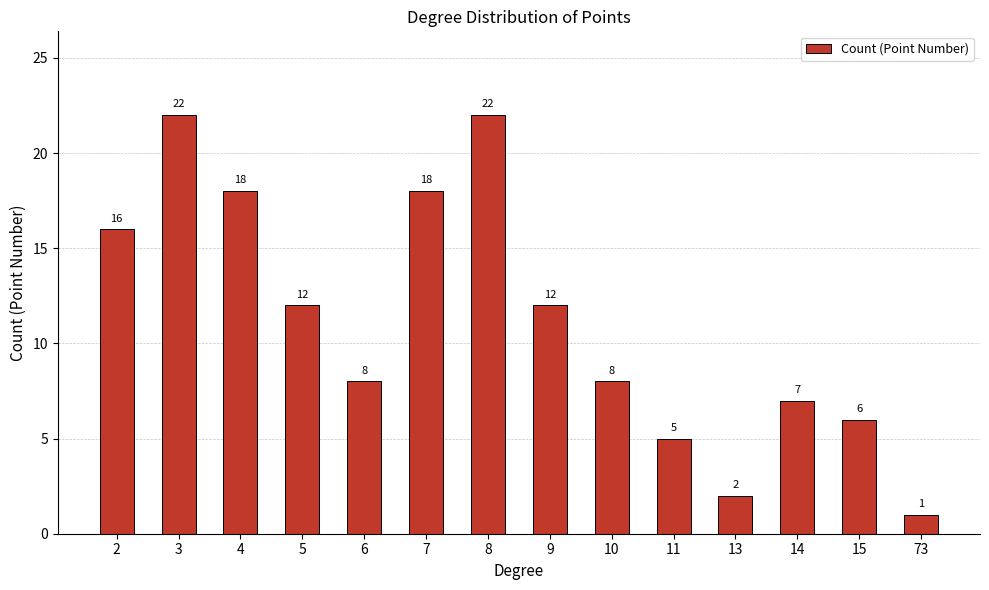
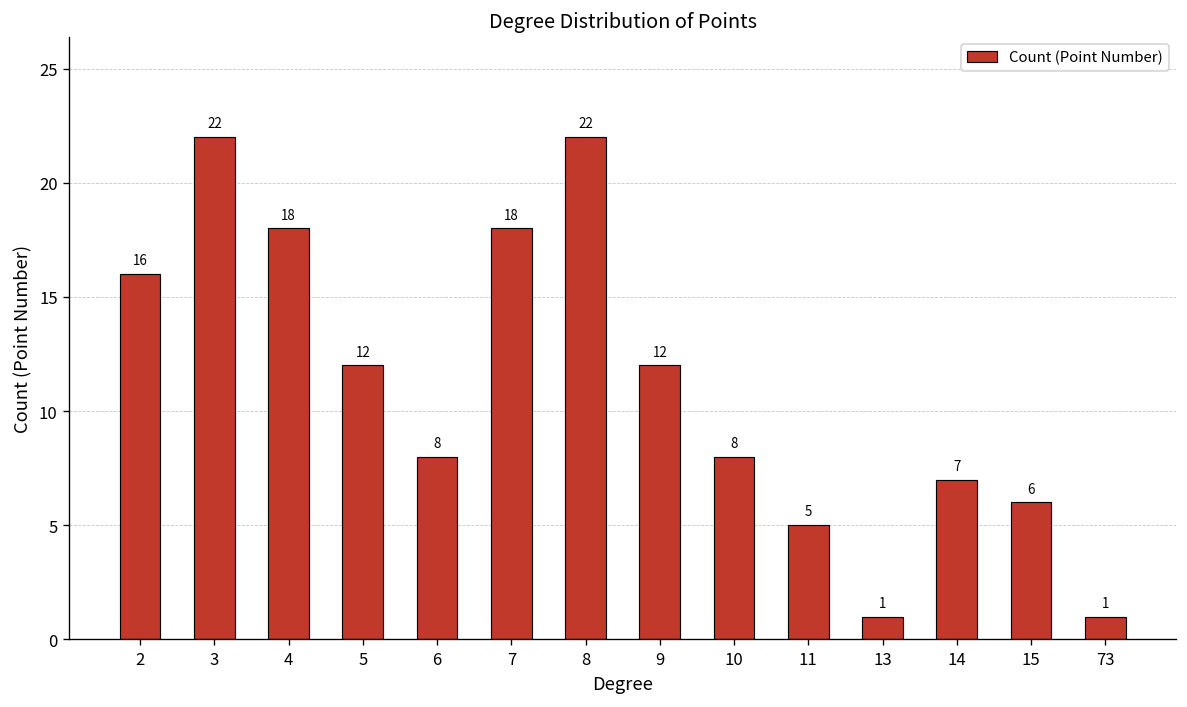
  {
    "2": 16,
    "3": 22,
    "4": 18,
    "5": 12,
    "6": 8,
    "7": 18,
    "8": 22,
    "9": 12,
    "10": 8,
    "11": 5,
-   "13": 2,
+   "13": 1,
    "14": 7,
    "15": 6,
    "73": 1
  }
